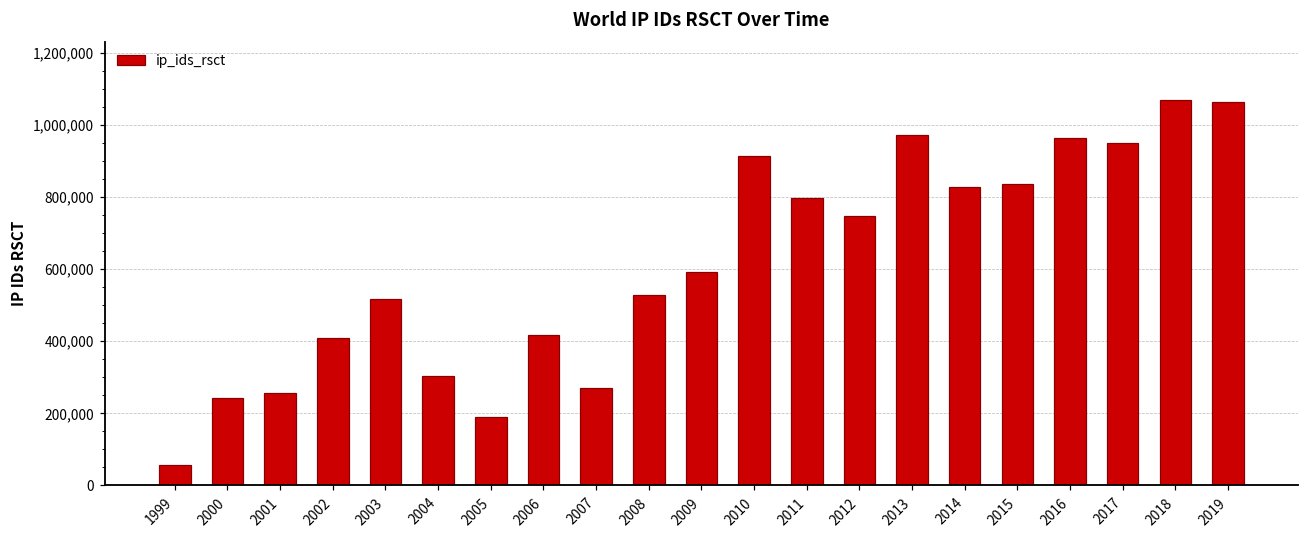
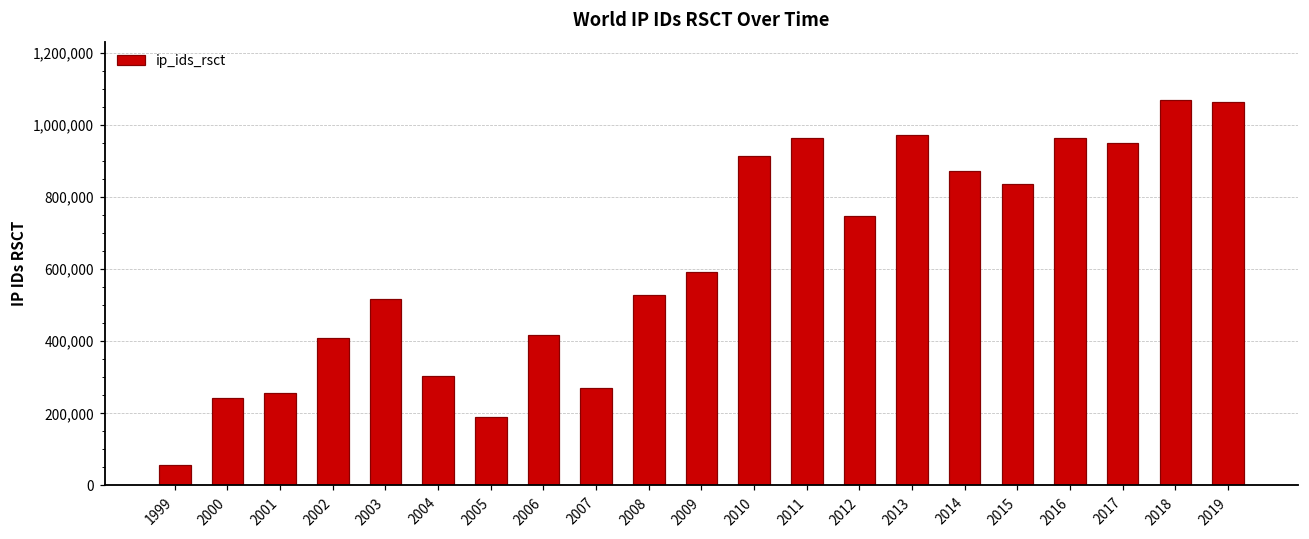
  {
    "1999": "60,000",
    "2000": "240,000",
    "2001": "260,000",
    "2002": "410,000",
    "2003": "520,000",
    "2004": "300,000",
    "2005": "190,000",
    "2006": "420,000",
    "2007": "270,000",
    "2008": "530,000",
    "2009": "590,000",
    "2010": "910,000",
-   "2011": "800,000",
+   "2011": "960,000",
    "2012": "750,000",
    "2013": "970,000",
-   "2014": "830,000",
+   "2014": "870,000",
    "2015": "840,000",
    "2016": "960,000",
    "2017": "950,000",
    "2018": "1,070,000",
    "2019": "1,060,000"
  }
